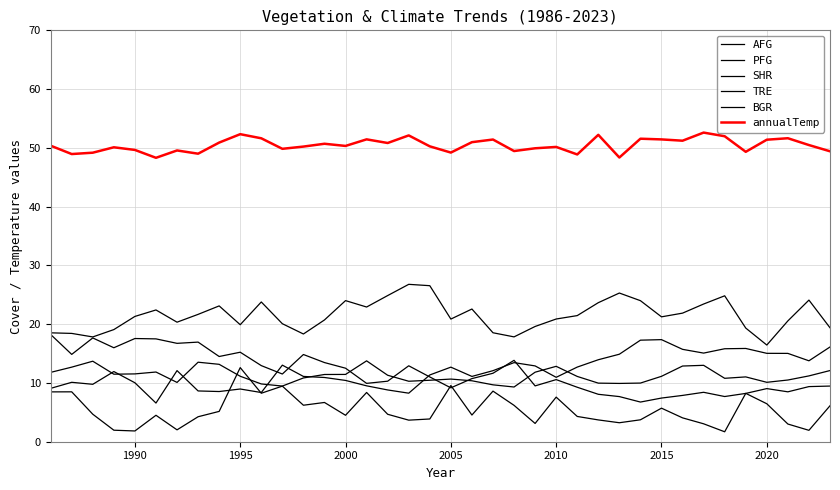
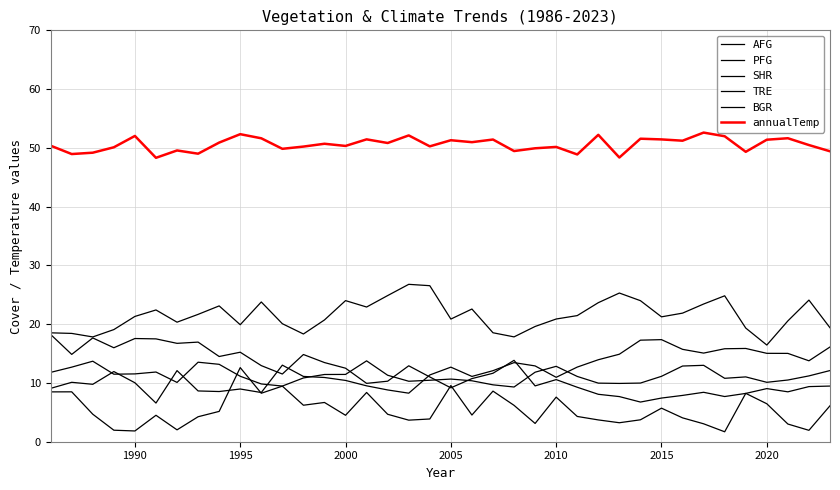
  {
    "annualTemp": {
-     "1990": 50,
+     "1990": 52,
      "1995": 52,
      "2000": 50,
-     "2005": 49,
+     "2005": 51,
      "2010": 50,
      "2015": 51,
      "2020": 51
    }
  }
